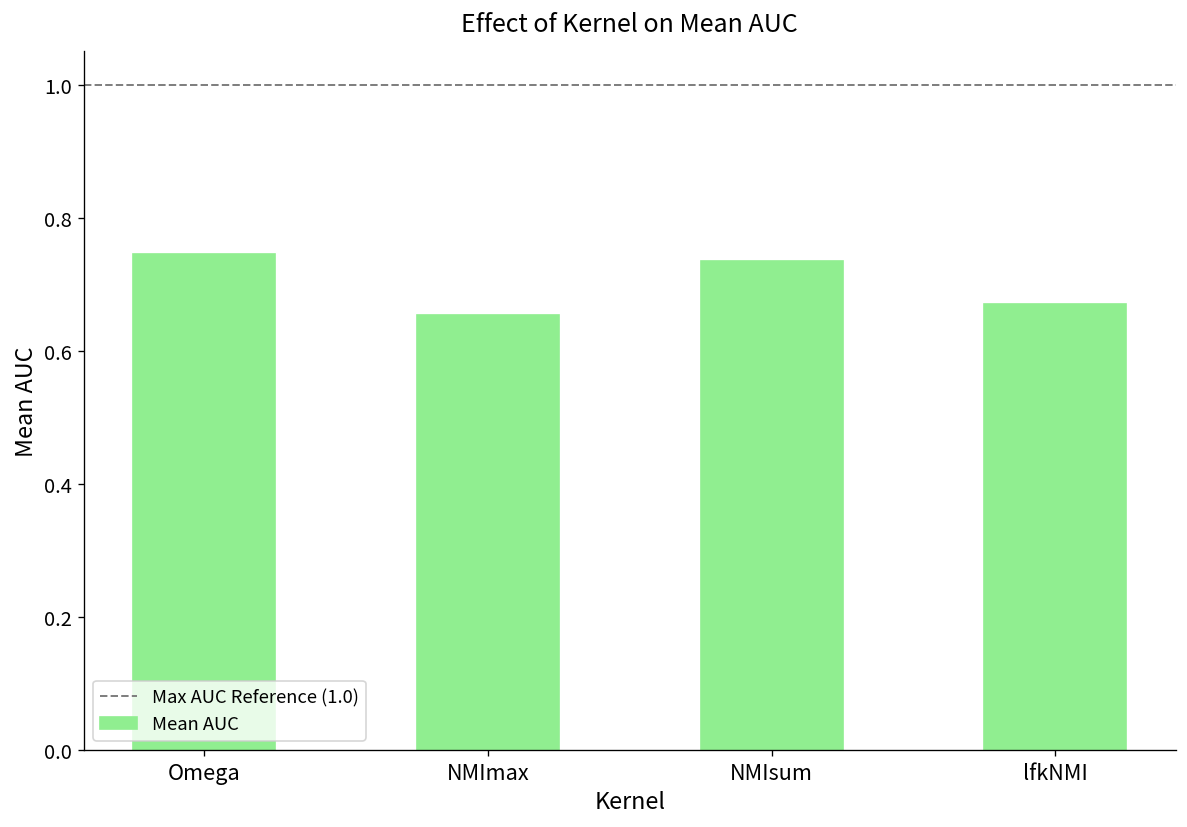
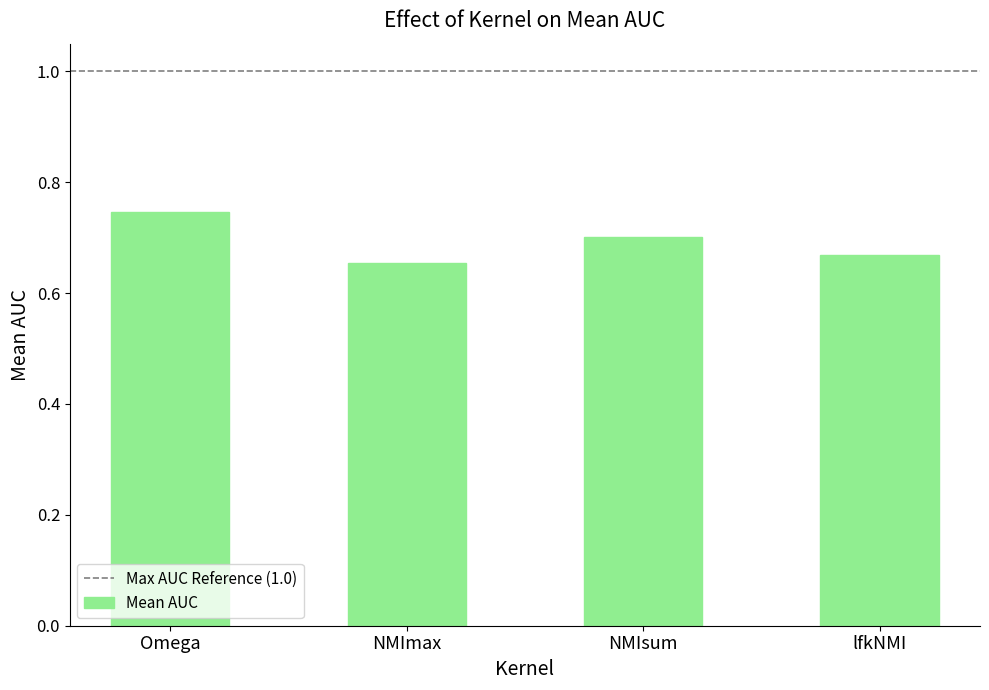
  {
    "Omega": 0.75,
    "NMImax": 0.65,
-   "NMIsum": 0.73,
+   "NMIsum": 0.70,
    "lfkNMI": 0.67
  }
